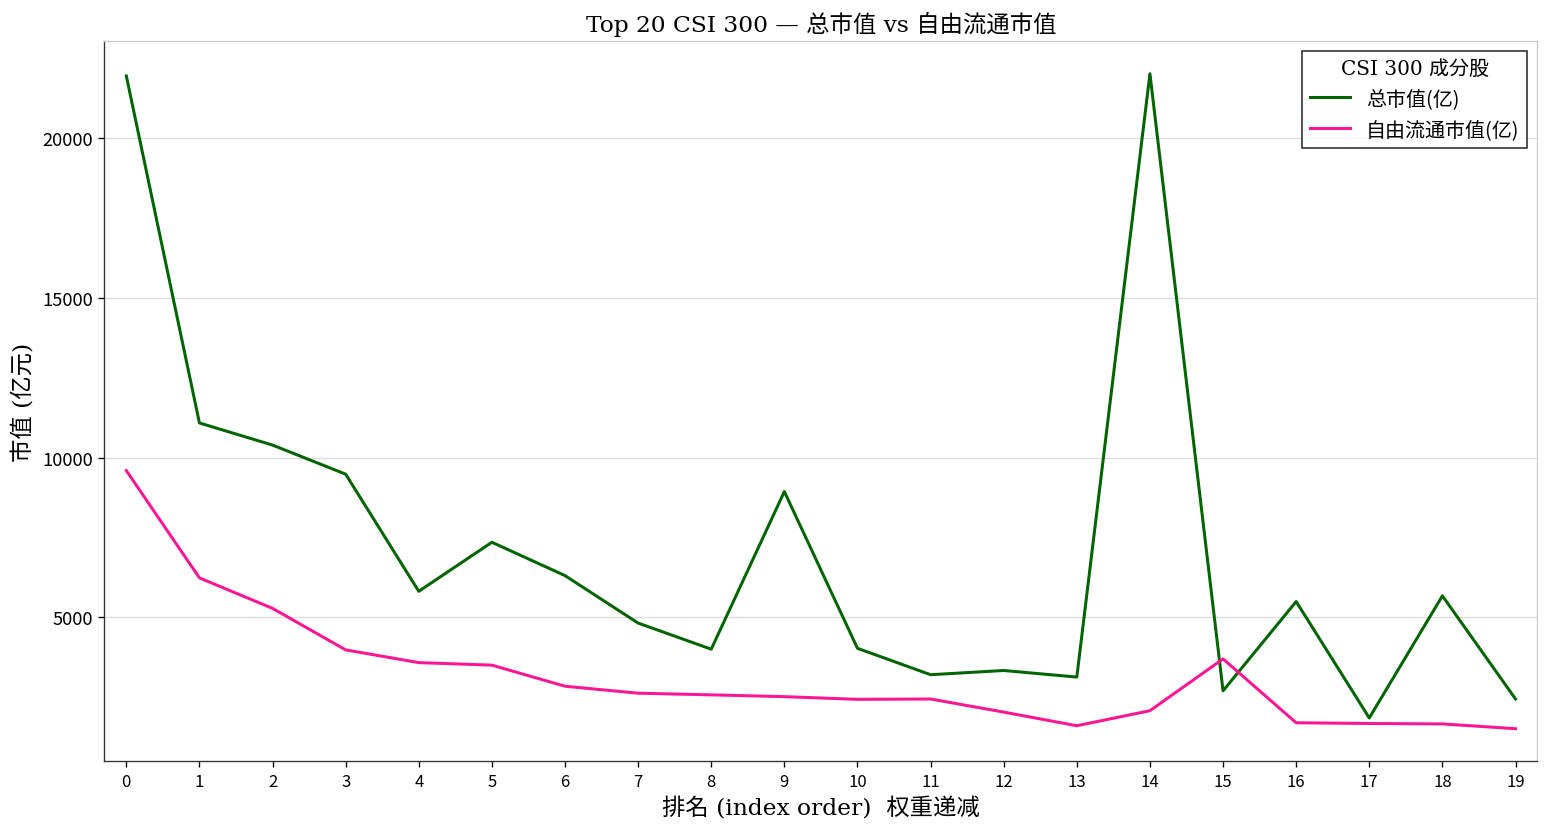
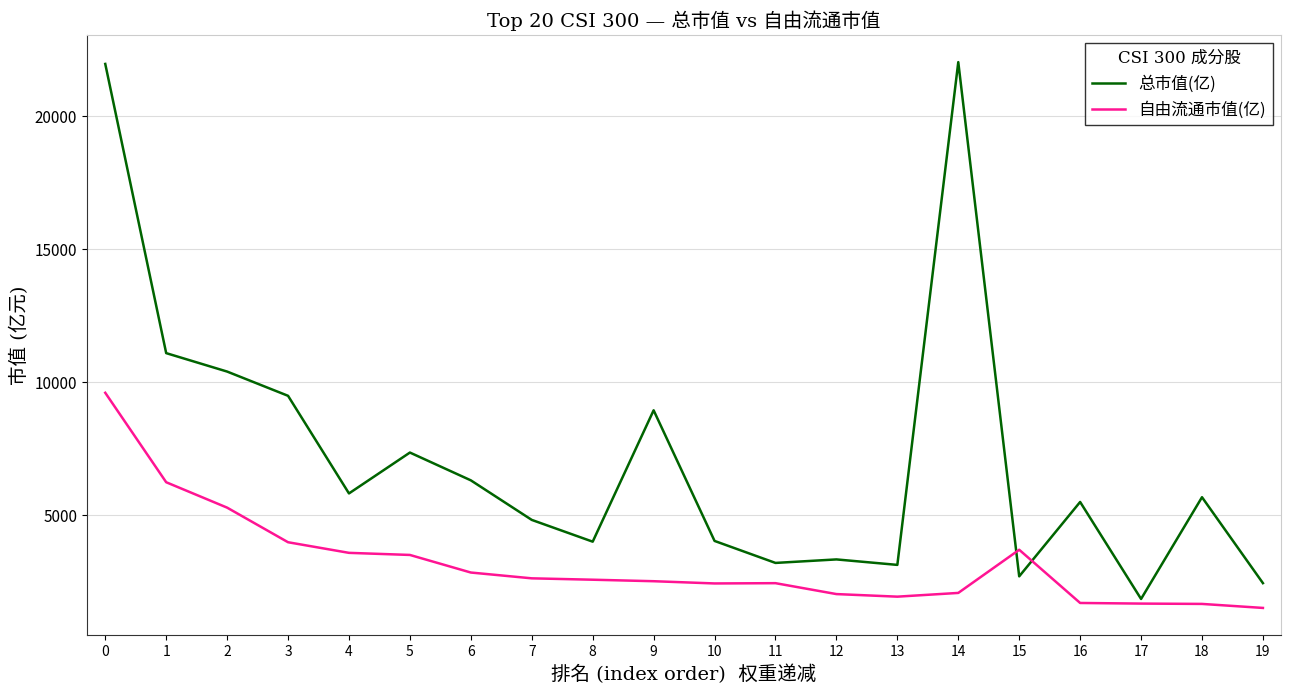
  {
    "总市值(亿)": {
      "0": 22000,
      "1": 11100,
      "2": 10400,
      "3": 9500,
      "4": 5800,
      "5": 7400,
      "6": 6300,
      "7": 4800,
      "8": 4000,
      "9": 8900,
      "10": 4000,
      "11": 3200,
      "12": 3300,
      "13": 3100,
      "14": 22000,
      "15": 2700,
      "16": 5500,
      "17": 1900,
      "18": 5700,
      "19": 2400
    },
    "自由流通市值(亿)": {
      "0": 9600,
      "1": 6200,
      "2": 5300,
      "3": 4000,
      "4": 3600,
      "5": 3500,
      "6": 2800,
      "7": 2600,
      "8": 2600,
      "9": 2500,
      "10": 2400,
      "11": 2400,
      "12": 2000,
-     "13": 1600,
+     "13": 1900,
      "14": 2100,
      "15": 3700,
      "16": 1700,
      "17": 1700,
      "18": 1700,
      "19": 1500
    }
  }
